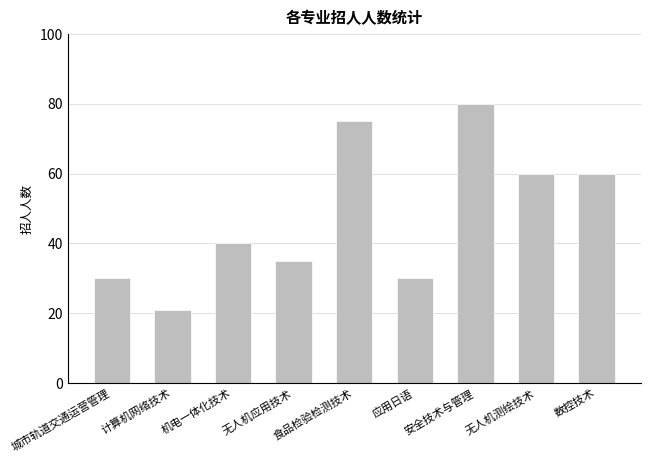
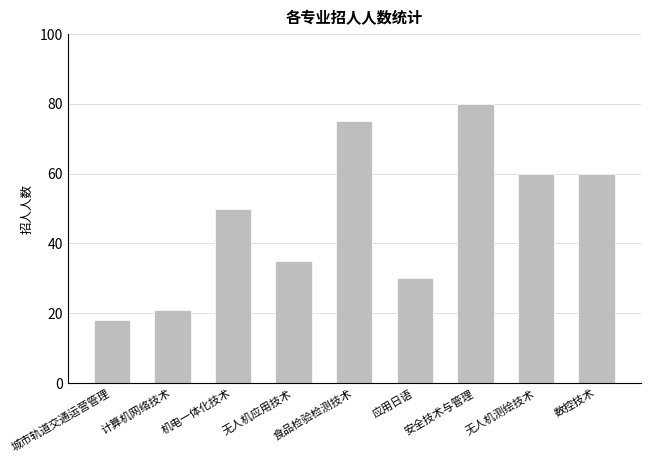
  {
-   "城市轨道交通运营管理": 30,
+   "城市轨道交通运营管理": 18,
    "计算机网络技术": 21,
-   "机电一体化技术": 40,
+   "机电一体化技术": 50,
    "无人机应用技术": 35,
    "食品检验检测技术": 75,
    "应用日语": 30,
    "安全技术与管理": 80,
    "无人机测绘技术": 60,
    "数控技术": 60
  }
